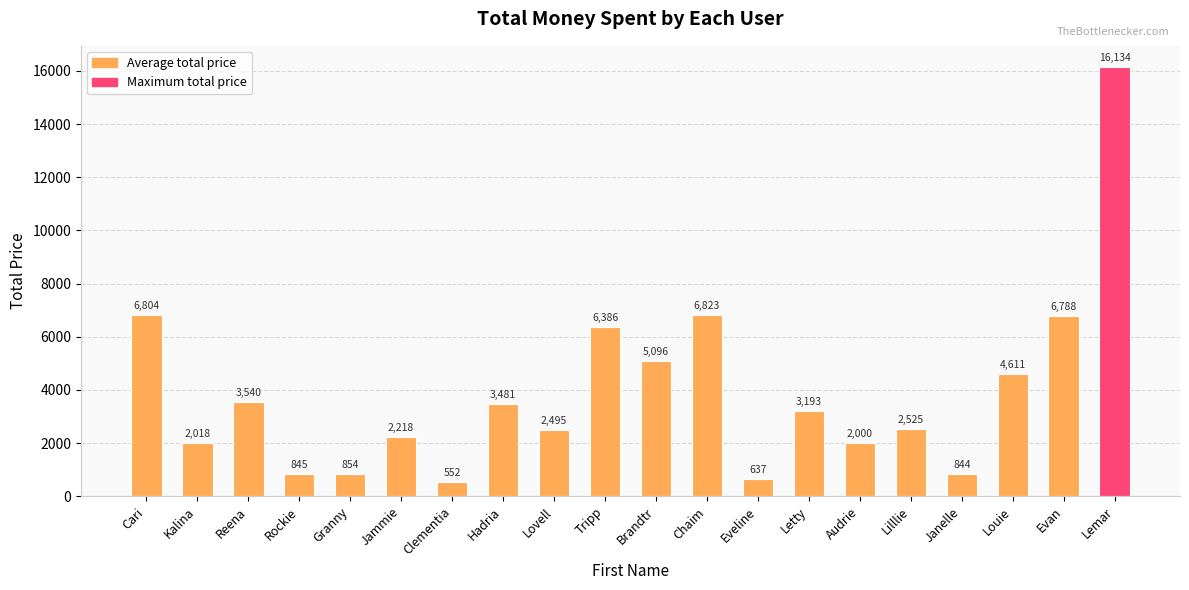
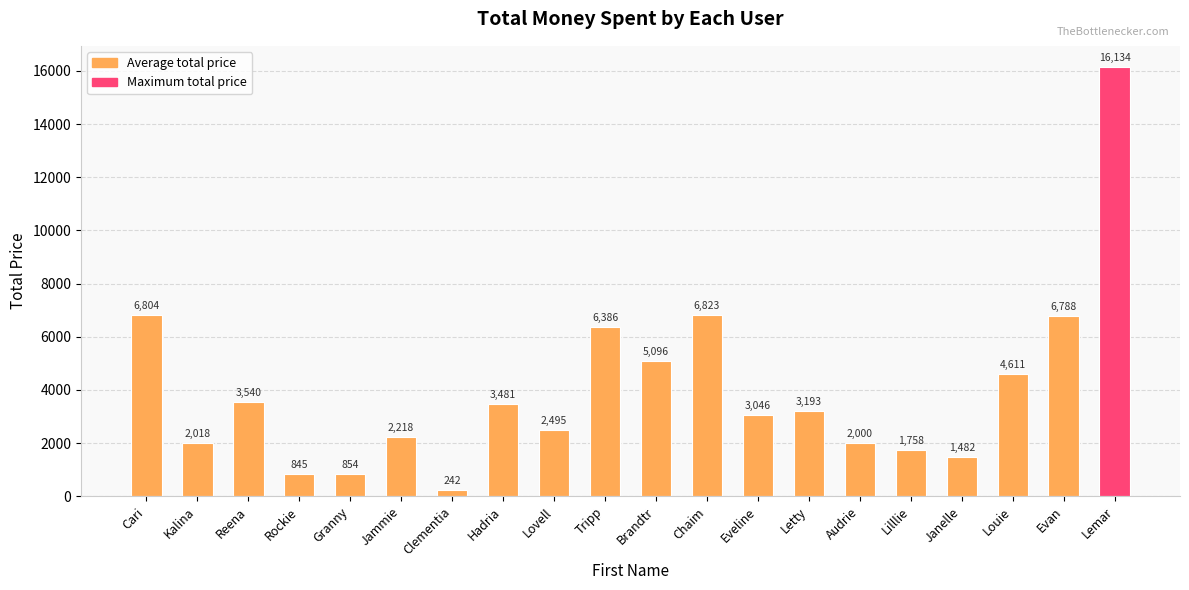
  {
    "Cari": "6,804",
    "Kalina": "2,018",
    "Reena": "3,540",
    "Rockie": "845",
    "Granny": "854",
    "Jammie": "2,218",
-   "Clementia": "552",
+   "Clementia": "242",
    "Hadria": "3,481",
    "Lovell": "2,495",
    "Tripp": "6,386",
    "Brandtr": "5,096",
    "Chaim": "6,823",
-   "Eveline": "637",
+   "Eveline": "3,046",
    "Letty": "3,193",
    "Audrie": "2,000",
-   "Lilllie": "2,525",
-   "Janelle": "844",
+   "Lilllie": "1,758",
+   "Janelle": "1,482",
    "Louie": "4,611",
    "Evan": "6,788",
    "Lemar": "16,134"
  }
